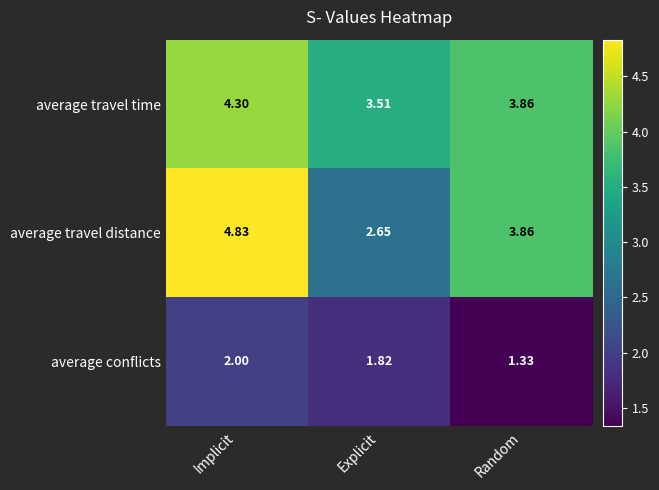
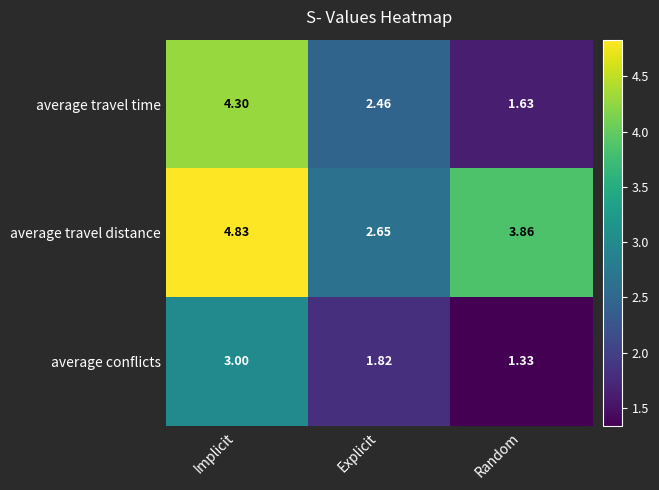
  {
    "average travel time": {
      "Implicit": 4.30,
-     "Explicit": 3.51,
-     "Random": 3.86
+     "Explicit": 2.46,
+     "Random": 1.63
    },
    "average travel distance": {
      "Implicit": 4.83,
      "Explicit": 2.65,
      "Random": 3.86
    },
    "average conflicts": {
-     "Implicit": 2.00,
+     "Implicit": 3.00,
      "Explicit": 1.82,
      "Random": 1.33
    }
  }
